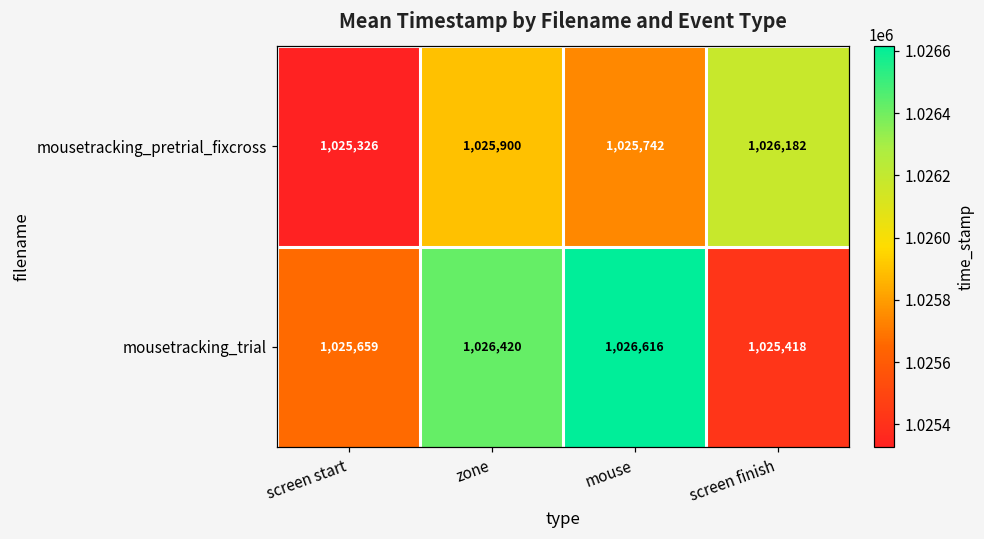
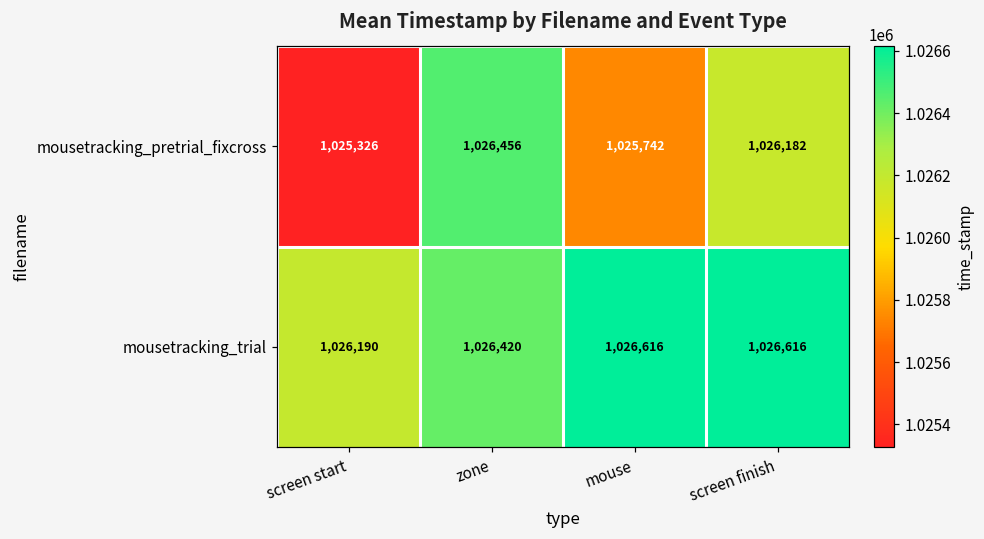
  {
    "mousetracking_pretrial_fixcross": {
      "screen start": "1,025,326",
-     "zone": "1,025,900",
+     "zone": "1,026,456",
      "mouse": "1,025,742",
      "screen finish": "1,026,182"
    },
    "mousetracking_trial": {
-     "screen start": "1,025,659",
+     "screen start": "1,026,190",
      "zone": "1,026,420",
      "mouse": "1,026,616",
-     "screen finish": "1,025,418"
+     "screen finish": "1,026,616"
    }
  }
